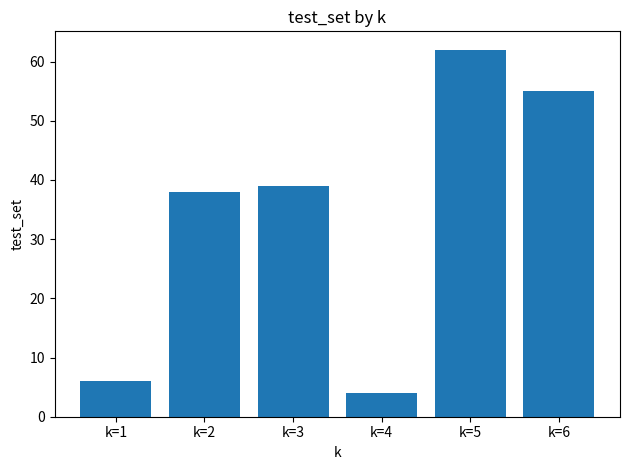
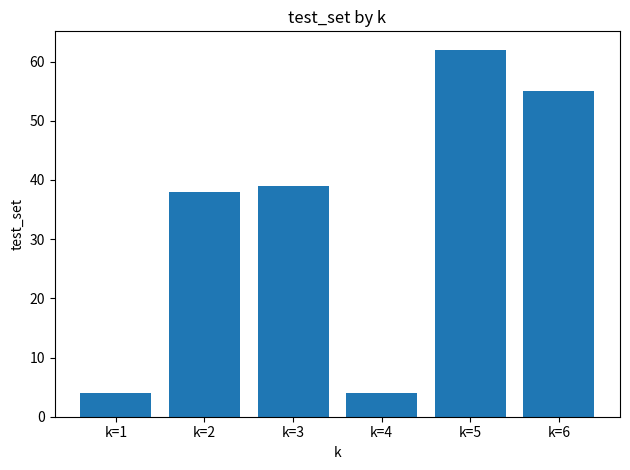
  {
-   "k=1": 6,
+   "k=1": 4,
    "k=2": 38,
    "k=3": 39,
    "k=4": 4,
    "k=5": 62,
    "k=6": 55
  }
